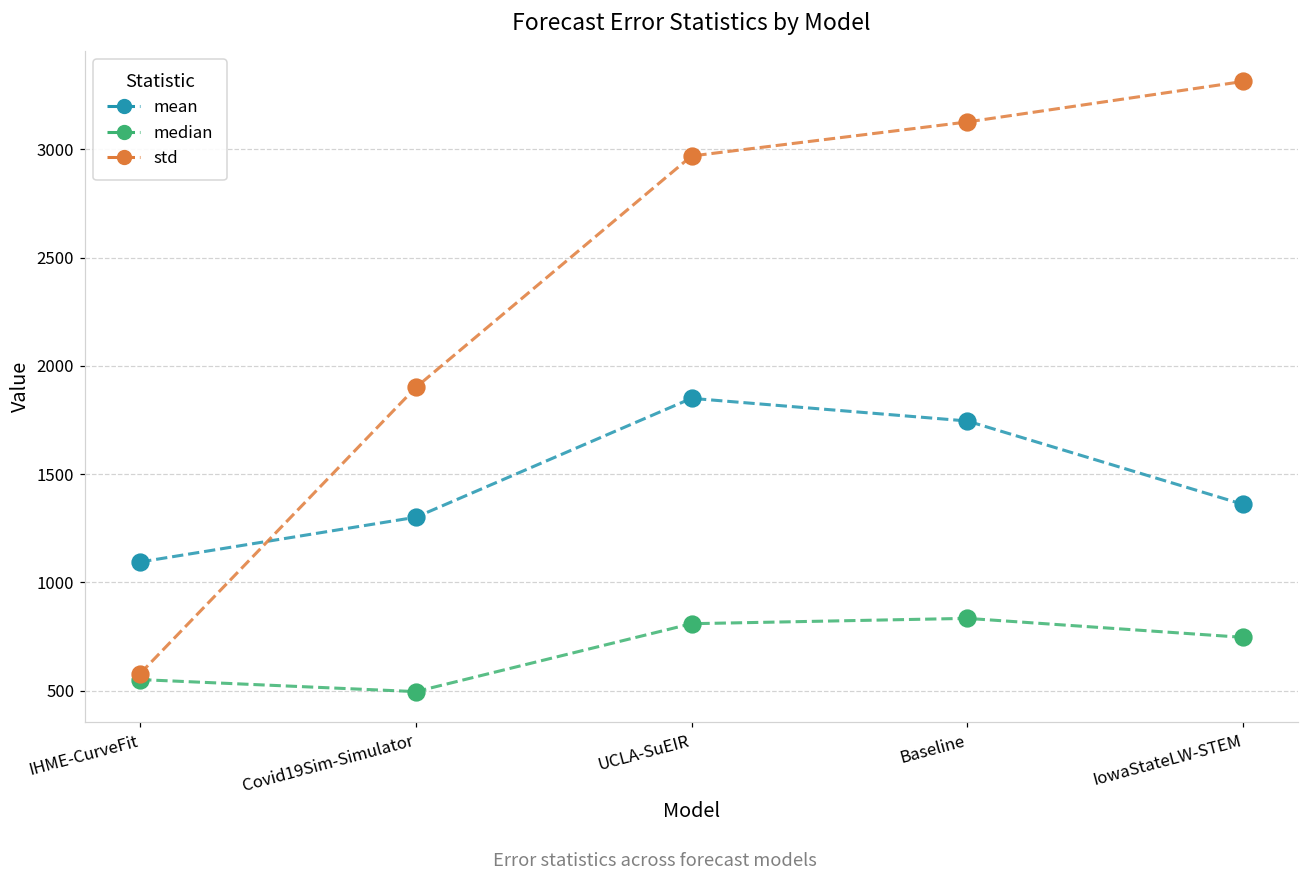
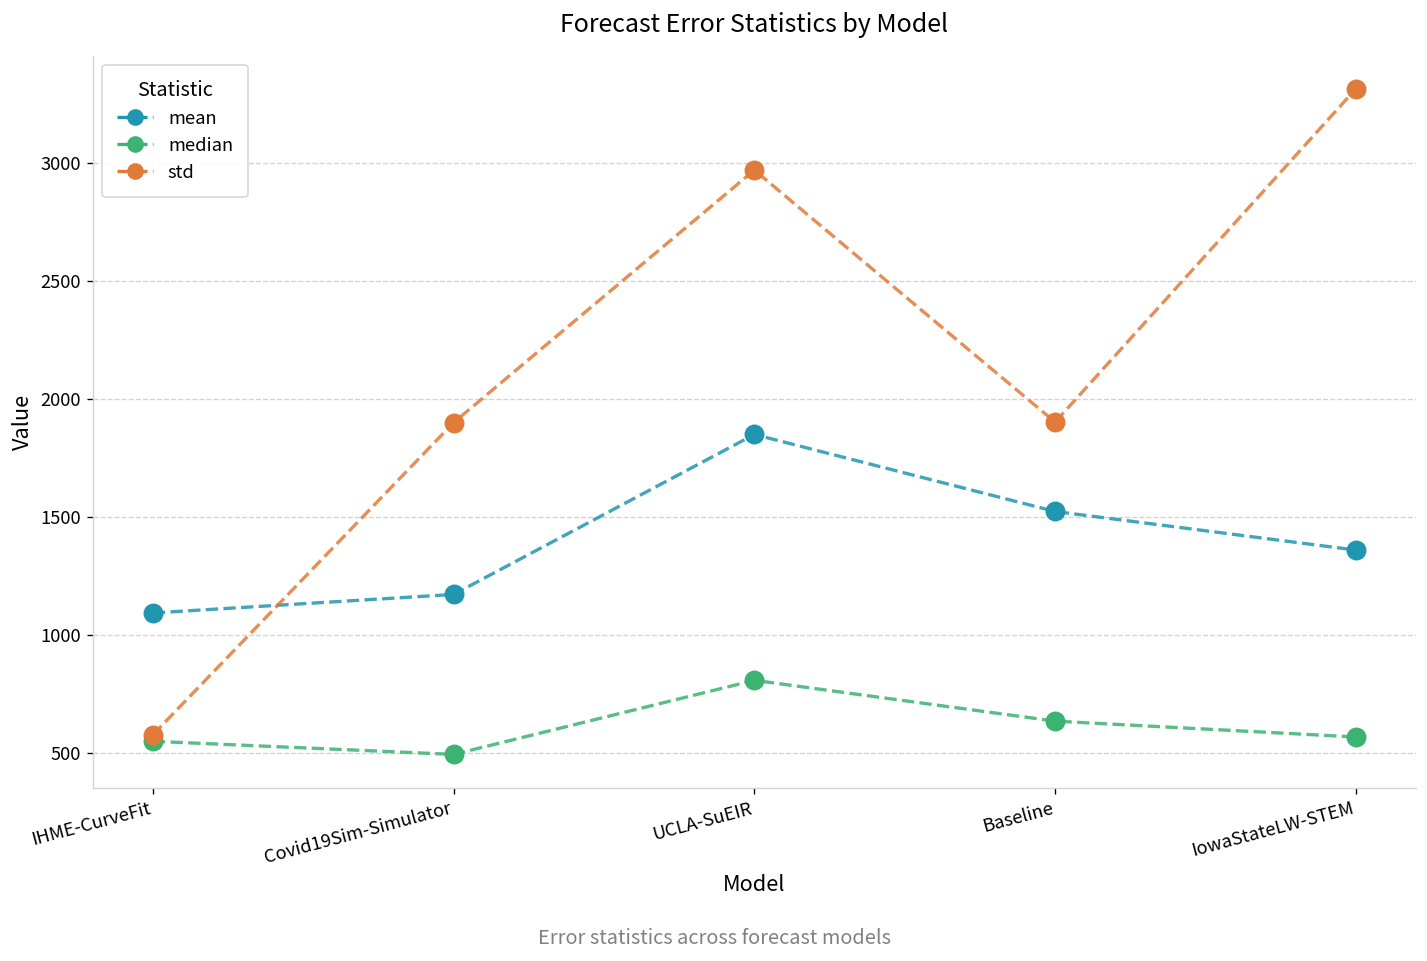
  {
    "mean": {
      "IHME-CurveFit": 1090,
-     "Covid19Sim-Simulator": 1300,
+     "Covid19Sim-Simulator": 1170,
      "UCLA-SuEIR": 1850,
-     "Baseline": 1750,
+     "Baseline": 1520,
      "IowaStateLW-STEM": 1360
    },
    "median": {
      "IHME-CurveFit": 550,
      "Covid19Sim-Simulator": 500,
      "UCLA-SuEIR": 810,
-     "Baseline": 830,
-     "IowaStateLW-STEM": 750
+     "Baseline": 640,
+     "IowaStateLW-STEM": 570
    },
    "std": {
      "IHME-CurveFit": 580,
      "Covid19Sim-Simulator": 1900,
      "UCLA-SuEIR": 2970,
-     "Baseline": 3130,
+     "Baseline": 1900,
      "IowaStateLW-STEM": 3310
    }
  }
